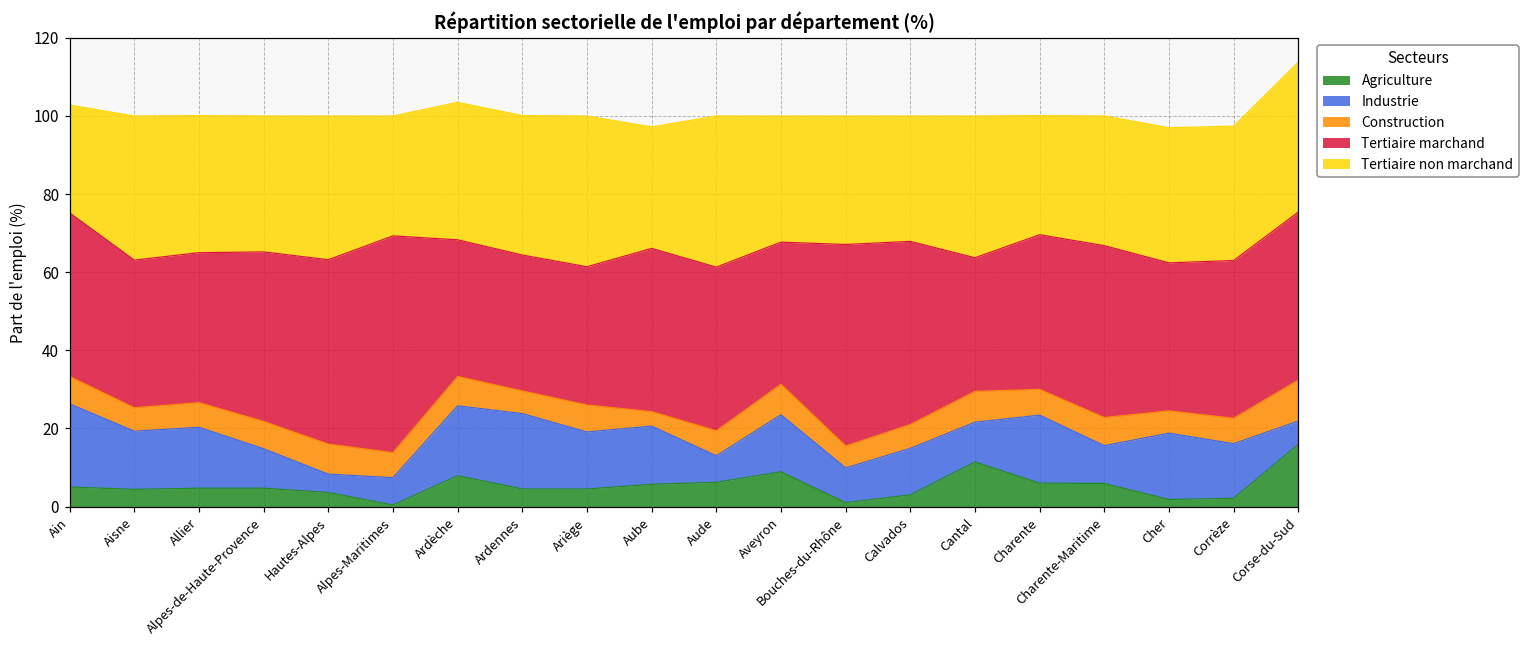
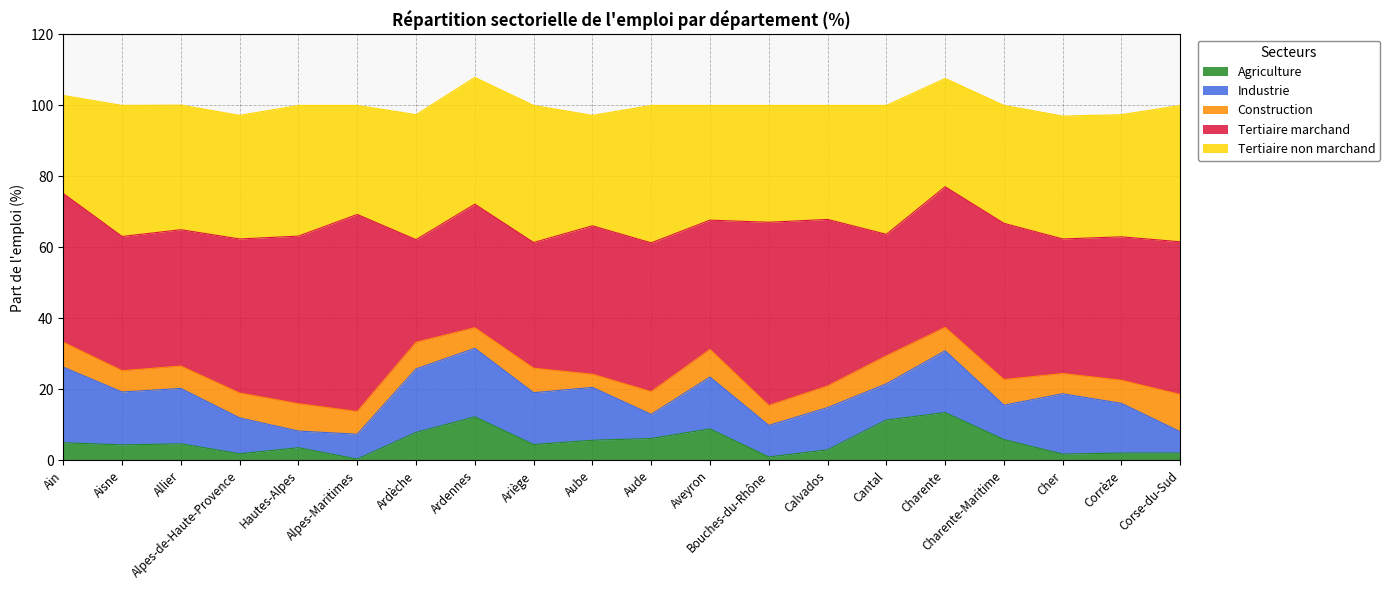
  {
    "Agriculture": {
      "Ain": 5,
      "Aisne": 4,
      "Allier": 5,
-     "Alpes-de-Haute-Provence": 5,
+     "Alpes-de-Haute-Provence": 2,
      "Hautes-Alpes": 4,
      "Alpes-Maritimes": 0,
      "Ardèche": 8,
-     "Ardennes": 5,
+     "Ardennes": 12,
      "Ariège": 5,
      "Aube": 6,
      "Aude": 6,
      "Aveyron": 9,
      "Bouches-du-Rhône": 1,
      "Calvados": 3,
      "Cantal": 11,
-     "Charente": 6,
+     "Charente": 14,
      "Charente-Maritime": 6,
      "Cher": 2,
      "Corrèze": 2,
-     "Corse-du-Sud": 16
+     "Corse-du-Sud": 2
    },
    "Industrie": {
      "Ain": 21,
      "Aisne": 15,
      "Allier": 16,
      "Alpes-de-Haute-Provence": 10,
      "Hautes-Alpes": 5,
      "Alpes-Maritimes": 7,
      "Ardèche": 18,
      "Ardennes": 19,
      "Ariège": 15,
      "Aube": 15,
      "Aude": 7,
      "Aveyron": 15,
      "Bouches-du-Rhône": 9,
      "Calvados": 12,
      "Cantal": 10,
      "Charente": 17,
      "Charente-Maritime": 10,
      "Cher": 17,
      "Corrèze": 14,
      "Corse-du-Sud": 6
    },
    "Construction": {
      "Ain": 7,
      "Aisne": 6,
      "Allier": 6,
      "Alpes-de-Haute-Provence": 7,
      "Hautes-Alpes": 8,
      "Alpes-Maritimes": 6,
      "Ardèche": 8,
      "Ardennes": 6,
      "Ariège": 7,
      "Aube": 4,
      "Aude": 6,
      "Aveyron": 8,
      "Bouches-du-Rhône": 6,
      "Calvados": 6,
      "Cantal": 8,
      "Charente": 7,
      "Charente-Maritime": 7,
      "Cher": 6,
      "Corrèze": 7,
      "Corse-du-Sud": 11
    },
    "Tertiaire marchand": {
      "Ain": 42,
      "Aisne": 38,
      "Allier": 38,
      "Alpes-de-Haute-Provence": 43,
      "Hautes-Alpes": 47,
      "Alpes-Maritimes": 56,
-     "Ardèche": 35,
+     "Ardèche": 29,
      "Ardennes": 35,
      "Ariège": 35,
      "Aube": 42,
      "Aude": 42,
      "Aveyron": 36,
      "Bouches-du-Rhône": 52,
      "Calvados": 47,
      "Cantal": 34,
      "Charente": 40,
      "Charente-Maritime": 44,
      "Cher": 38,
      "Corrèze": 40,
      "Corse-du-Sud": 43
    },
    "Tertiaire non marchand": {
      "Ain": 28,
      "Aisne": 37,
      "Allier": 35,
      "Alpes-de-Haute-Provence": 35,
      "Hautes-Alpes": 37,
      "Alpes-Maritimes": 31,
      "Ardèche": 35,
      "Ardennes": 36,
      "Ariège": 39,
      "Aube": 31,
      "Aude": 39,
      "Aveyron": 32,
      "Bouches-du-Rhône": 33,
      "Calvados": 32,
      "Cantal": 36,
      "Charente": 31,
      "Charente-Maritime": 33,
      "Cher": 35,
      "Corrèze": 34,
      "Corse-du-Sud": 38
    }
  }
